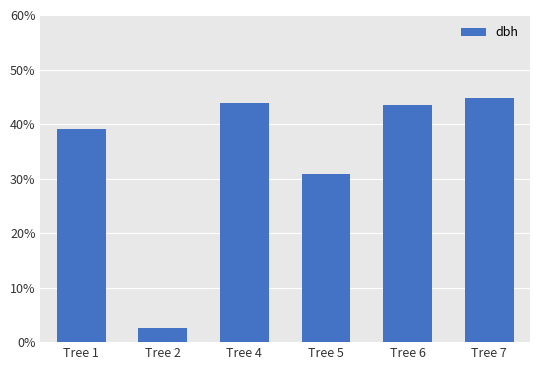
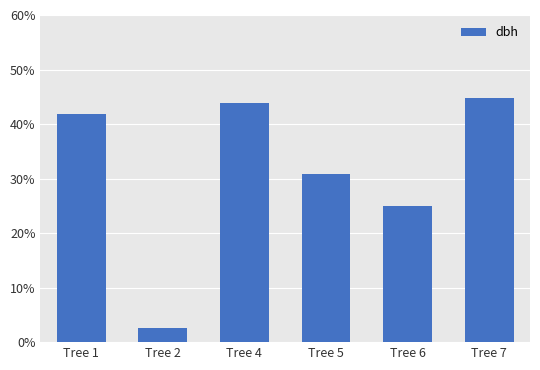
  {
-   "Tree 1": "39%",
+   "Tree 1": "42%",
    "Tree 2": "3%",
    "Tree 4": "44%",
    "Tree 5": "31%",
-   "Tree 6": "44%",
+   "Tree 6": "25%",
    "Tree 7": "45%"
  }
